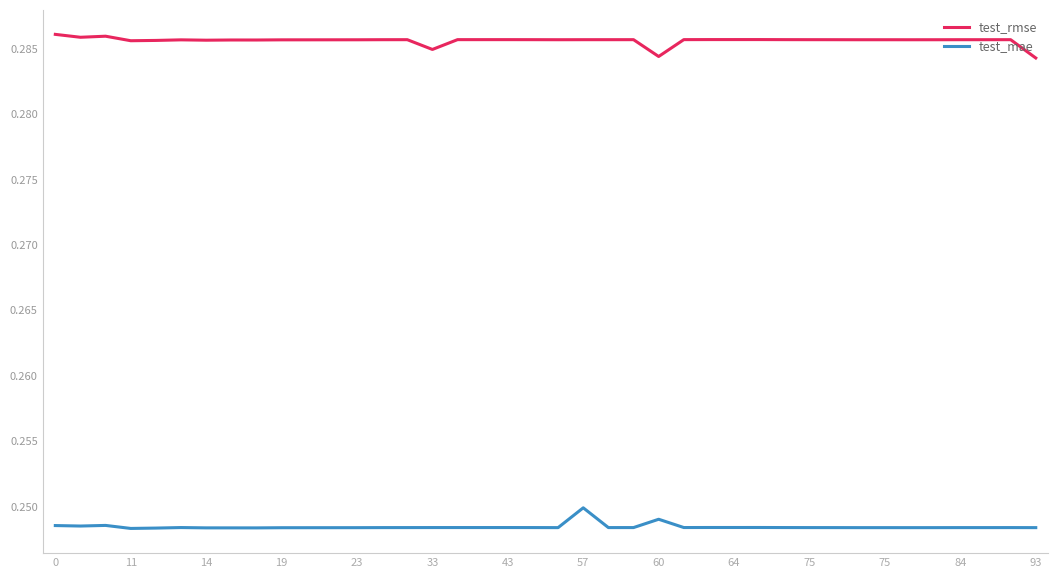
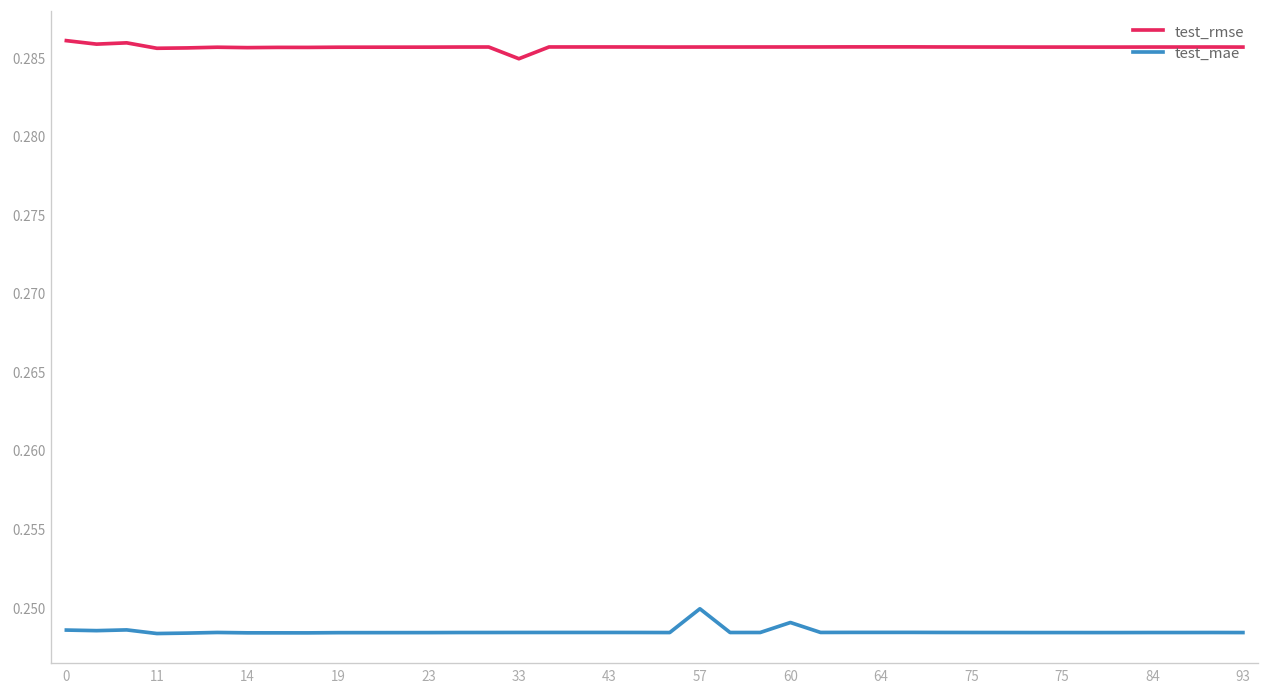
  {
    "test_rmse": {
      "0": 0.2861,
      "33": 0.2849,
      "43": 0.2857,
      "57": 0.2857,
-     "60": 0.2844,
+     "60": 0.2857,
      "64": 0.2857,
      "84": 0.2857,
-     "93": 0.2843
+     "93": 0.2857
    },
    "test_mae": {
      "0": 0.2485,
      "33": 0.2484,
      "43": 0.2484,
      "57": 0.2499,
      "60": 0.2490,
      "64": 0.2484,
      "84": 0.2484,
      "93": 0.2484
    }
  }
